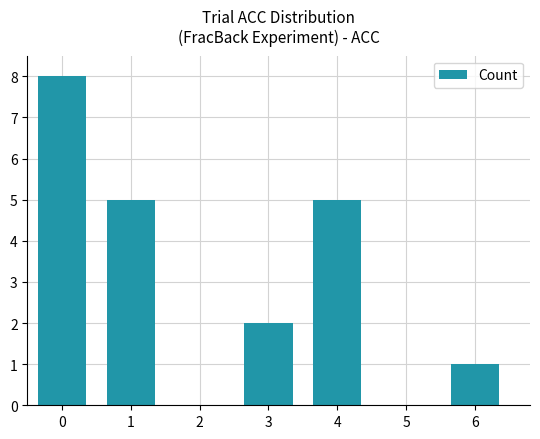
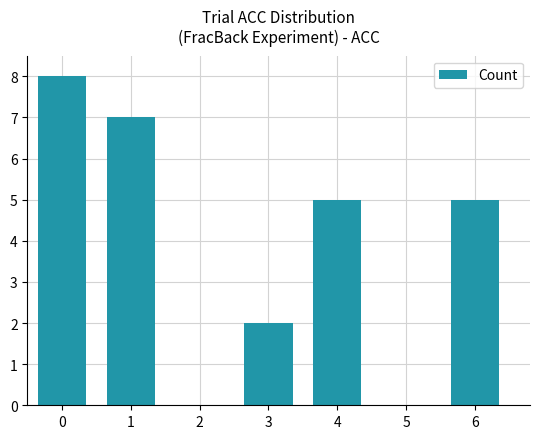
  {
    "0": 8,
-   "1": 5,
+   "1": 7,
    "3": 2,
    "4": 5,
-   "6": 1
+   "6": 5
  }
